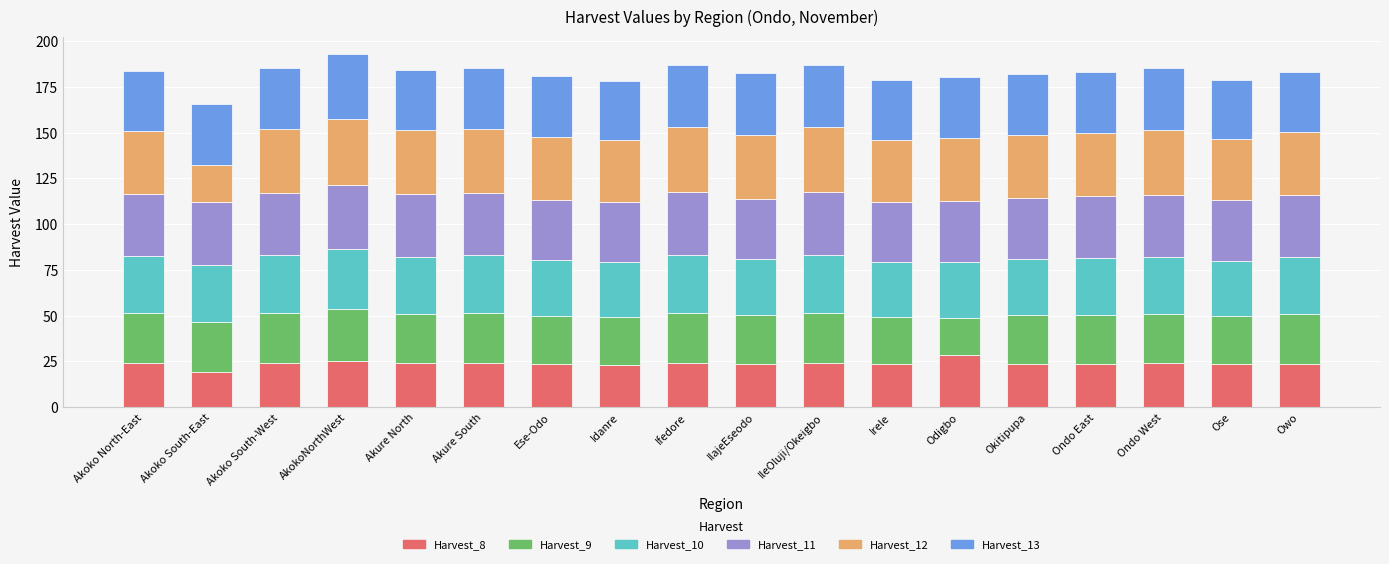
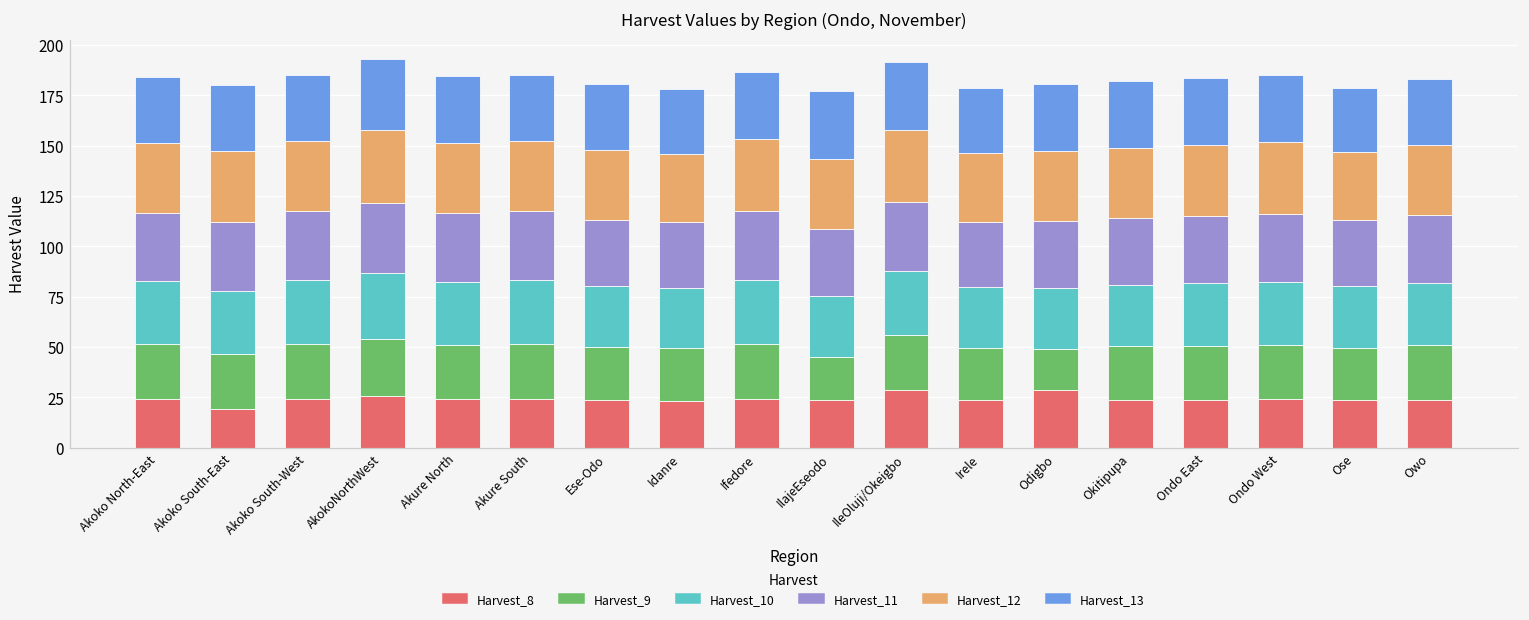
  {
    "Harvest_8": {
      "Akoko North-East": 24,
      "Akoko South-East": 19,
      "Akoko South-West": 24,
      "AkokoNorthWest": 25,
      "Akure North": 24,
      "Akure South": 24,
      "Ese-Odo": 24,
      "Idanre": 23,
      "Ifedore": 24,
      "IlajeEseodo": 24,
-     "IleOluji/Okeigbo": 24,
+     "IleOluji/Okeigbo": 29,
      "Irele": 23,
      "Odigbo": 28,
      "Okitipupa": 24,
      "Ondo East": 24,
      "Ondo West": 24,
      "Ose": 23,
      "Owo": 24
    },
    "Harvest_9": {
      "Akoko North-East": 27,
      "Akoko South-East": 27,
      "Akoko South-West": 27,
      "AkokoNorthWest": 28,
      "Akure North": 27,
      "Akure South": 27,
      "Ese-Odo": 26,
      "Idanre": 26,
      "Ifedore": 27,
-     "IlajeEseodo": 27,
+     "IlajeEseodo": 21,
      "IleOluji/Okeigbo": 27,
      "Irele": 26,
      "Odigbo": 20,
      "Okitipupa": 27,
      "Ondo East": 27,
      "Ondo West": 27,
      "Ose": 26,
      "Owo": 27
    },
    "Harvest_12": {
      "Akoko North-East": 34,
-     "Akoko South-East": 20,
+     "Akoko South-East": 35,
      "Akoko South-West": 35,
      "AkokoNorthWest": 36,
      "Akure North": 35,
      "Akure South": 35,
      "Ese-Odo": 34,
      "Idanre": 34,
      "Ifedore": 35,
      "IlajeEseodo": 35,
      "IleOluji/Okeigbo": 36,
      "Irele": 34,
      "Odigbo": 35,
      "Okitipupa": 35,
      "Ondo East": 35,
      "Ondo West": 35,
      "Ose": 34,
      "Owo": 35
    }
  }
